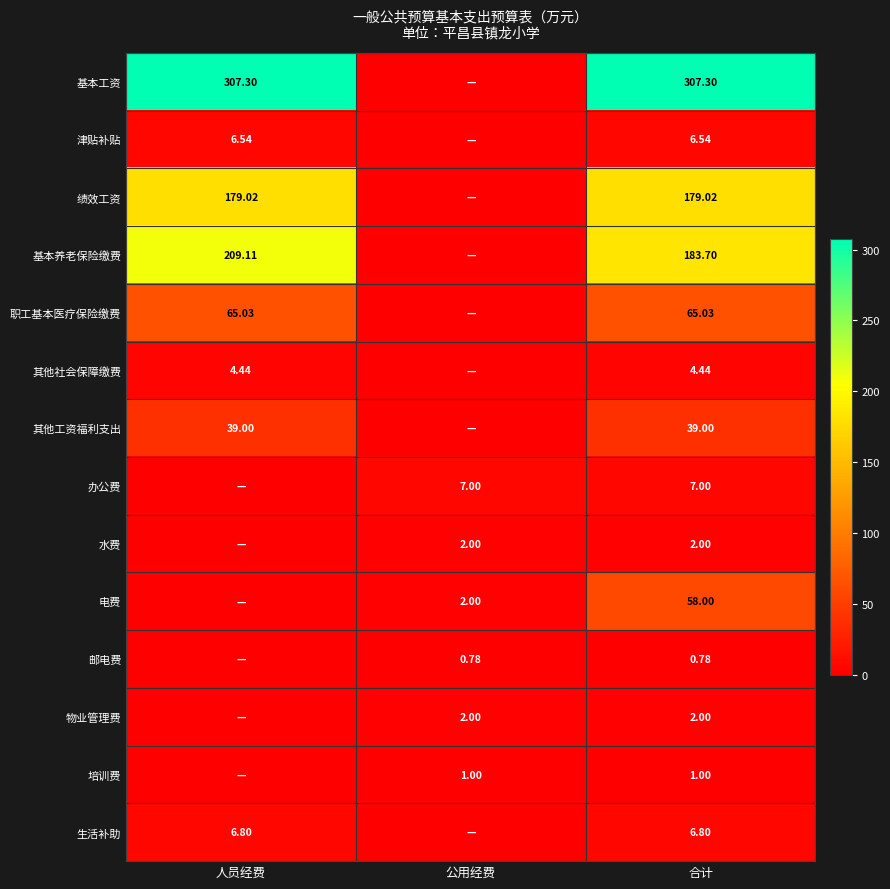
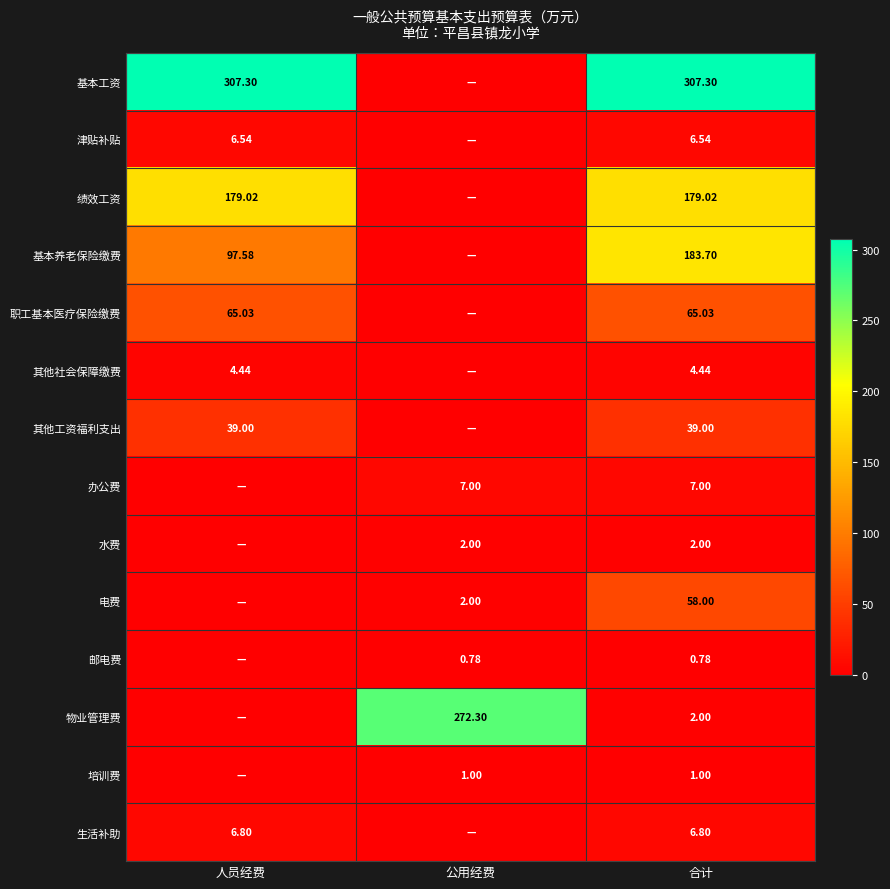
  {
    "基本工资": {
      "人员经费": 307.30,
      "合计": 307.30
    },
    "津贴补贴": {
      "人员经费": 6.54,
      "合计": 6.54
    },
    "绩效工资": {
      "人员经费": 179.02,
      "合计": 179.02
    },
    "基本养老保险缴费": {
-     "人员经费": 209.11,
+     "人员经费": 97.58,
      "合计": 183.70
    },
    "职工基本医疗保险缴费": {
      "人员经费": 65.03,
      "合计": 65.03
    },
    "其他社会保障缴费": {
      "人员经费": 4.44,
      "合计": 4.44
    },
    "其他工资福利支出": {
      "人员经费": 39.00,
      "合计": 39.00
    },
    "办公费": {
      "公用经费": 7.00,
      "合计": 7.00
    },
    "水费": {
      "公用经费": 2.00,
      "合计": 2.00
    },
    "电费": {
      "公用经费": 2.00,
      "合计": 58.00
    },
    "邮电费": {
      "公用经费": 0.78,
      "合计": 0.78
    },
    "物业管理费": {
-     "公用经费": 2.00,
+     "公用经费": 272.30,
      "合计": 2.00
    },
    "培训费": {
      "公用经费": 1.00,
      "合计": 1.00
    },
    "生活补助": {
      "人员经费": 6.80,
      "合计": 6.80
    }
  }
